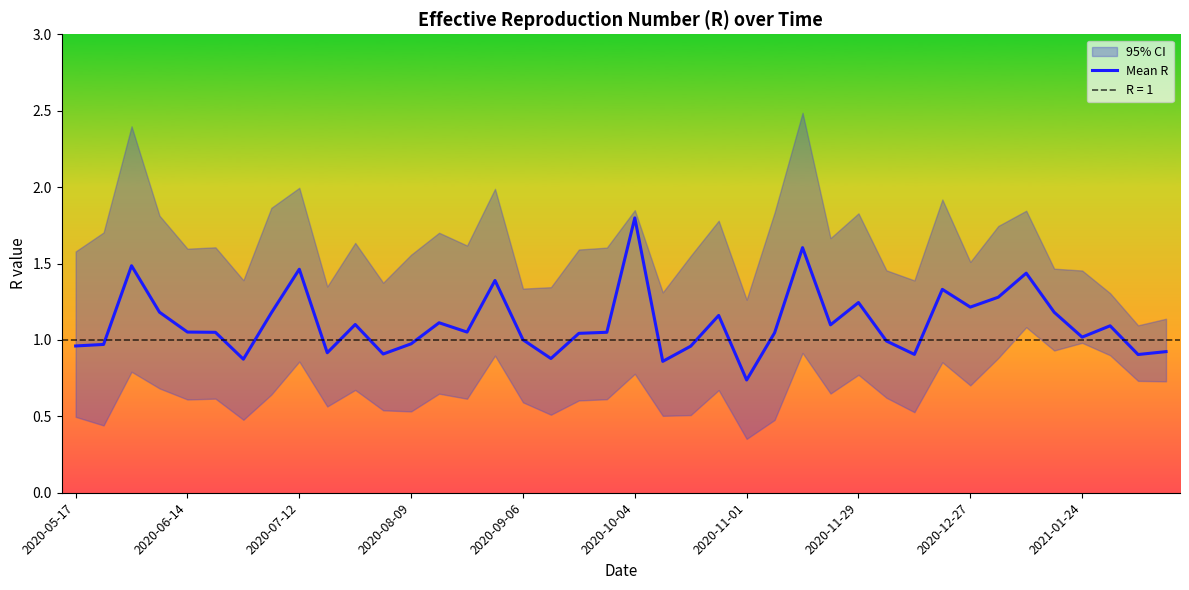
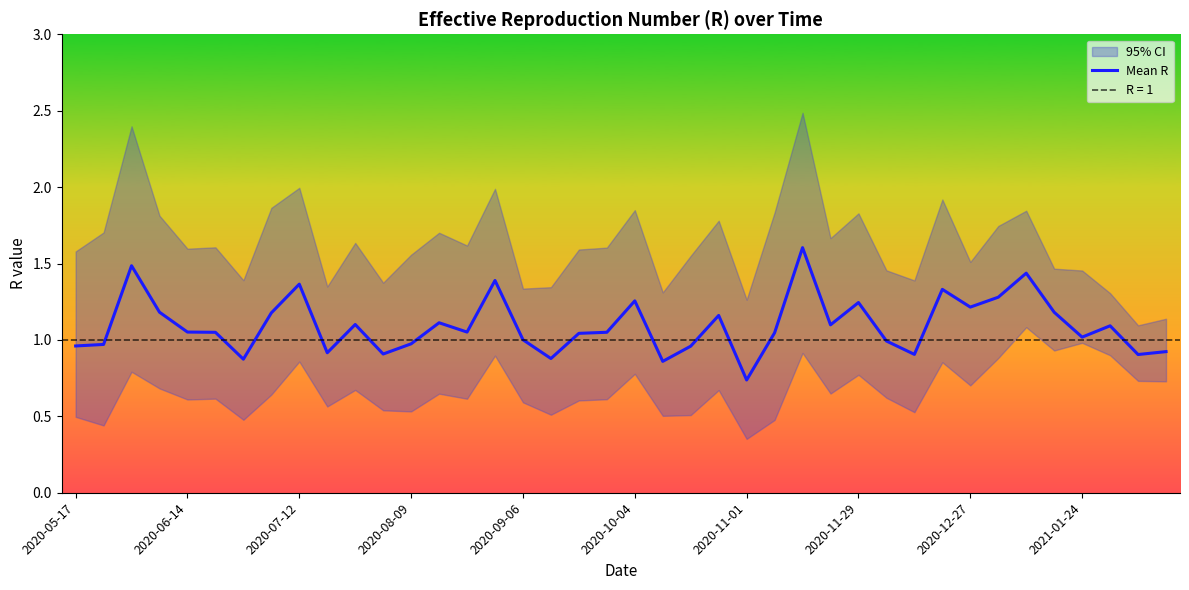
  {
    "Mean R": {
      "2020-05-17": 0.96,
      "2020-06-14": 1.05,
-     "2020-07-12": 1.46,
+     "2020-07-12": 1.36,
      "2020-08-09": 0.97,
      "2020-09-06": 1.00,
-     "2020-10-04": 1.80,
+     "2020-10-04": 1.26,
      "2020-11-01": 0.74,
      "2020-11-29": 1.24,
      "2020-12-27": 1.21,
      "2021-01-24": 1.02
    }
  }
